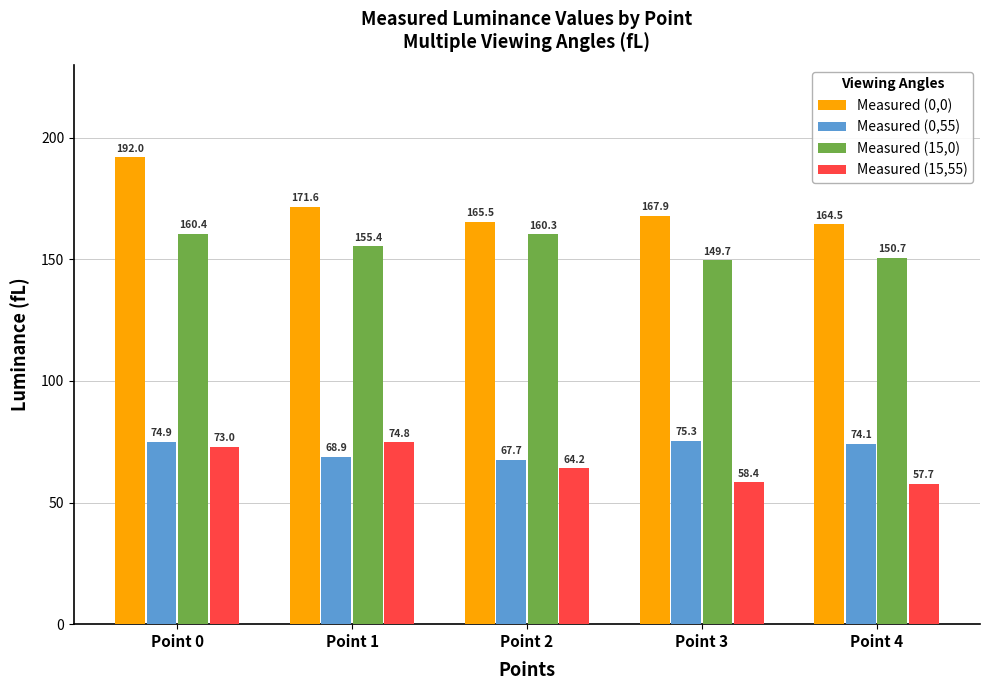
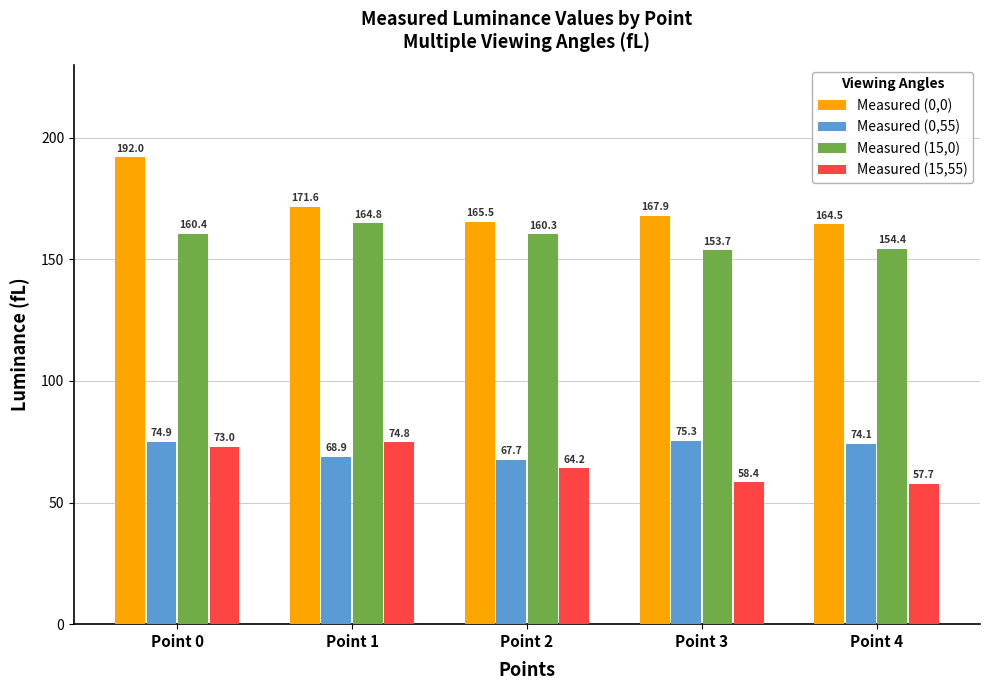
  {
    "Measured (0,0)": {
      "Point 0": 192.0,
      "Point 1": 171.6,
      "Point 2": 165.5,
      "Point 3": 167.9,
      "Point 4": 164.5
    },
    "Measured (0,55)": {
      "Point 0": 74.9,
      "Point 1": 68.9,
      "Point 2": 67.7,
      "Point 3": 75.3,
      "Point 4": 74.1
    },
    "Measured (15,0)": {
      "Point 0": 160.4,
-     "Point 1": 155.4,
+     "Point 1": 164.8,
      "Point 2": 160.3,
-     "Point 3": 149.7,
-     "Point 4": 150.7
+     "Point 3": 153.7,
+     "Point 4": 154.4
    },
    "Measured (15,55)": {
      "Point 0": 73.0,
      "Point 1": 74.8,
      "Point 2": 64.2,
      "Point 3": 58.4,
      "Point 4": 57.7
    }
  }
